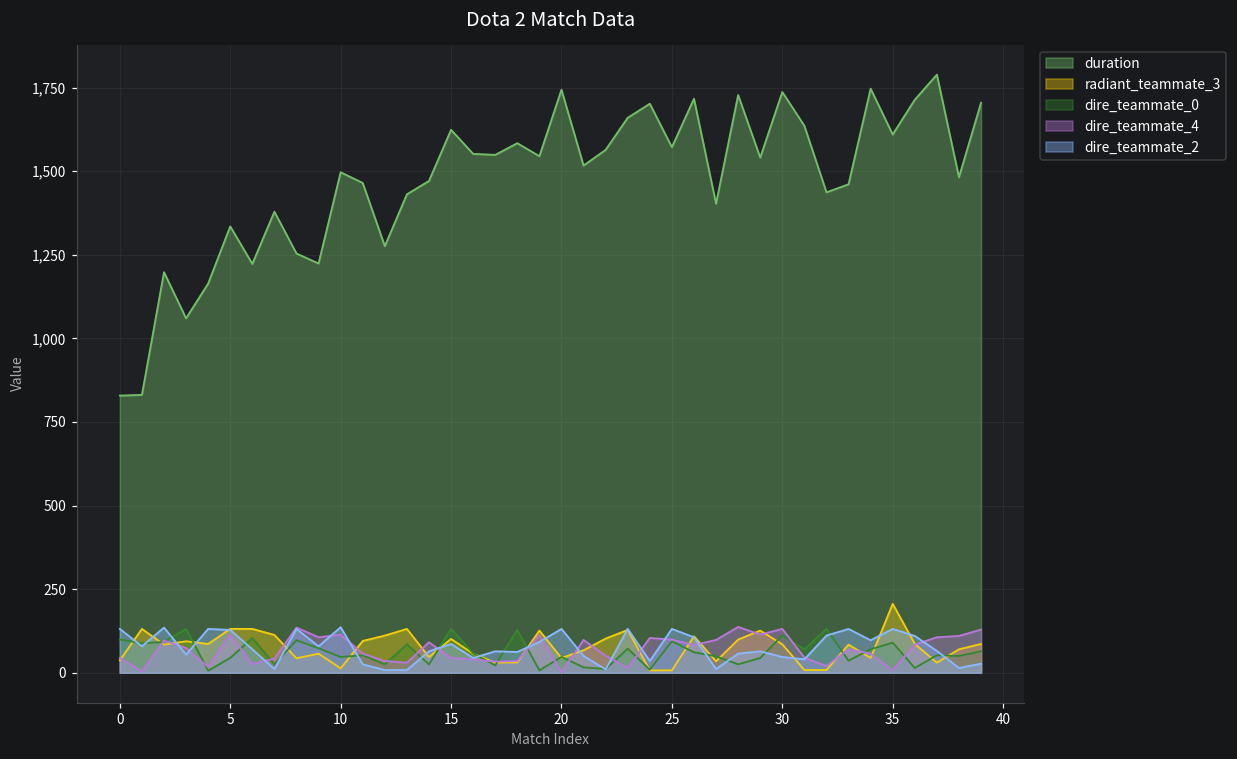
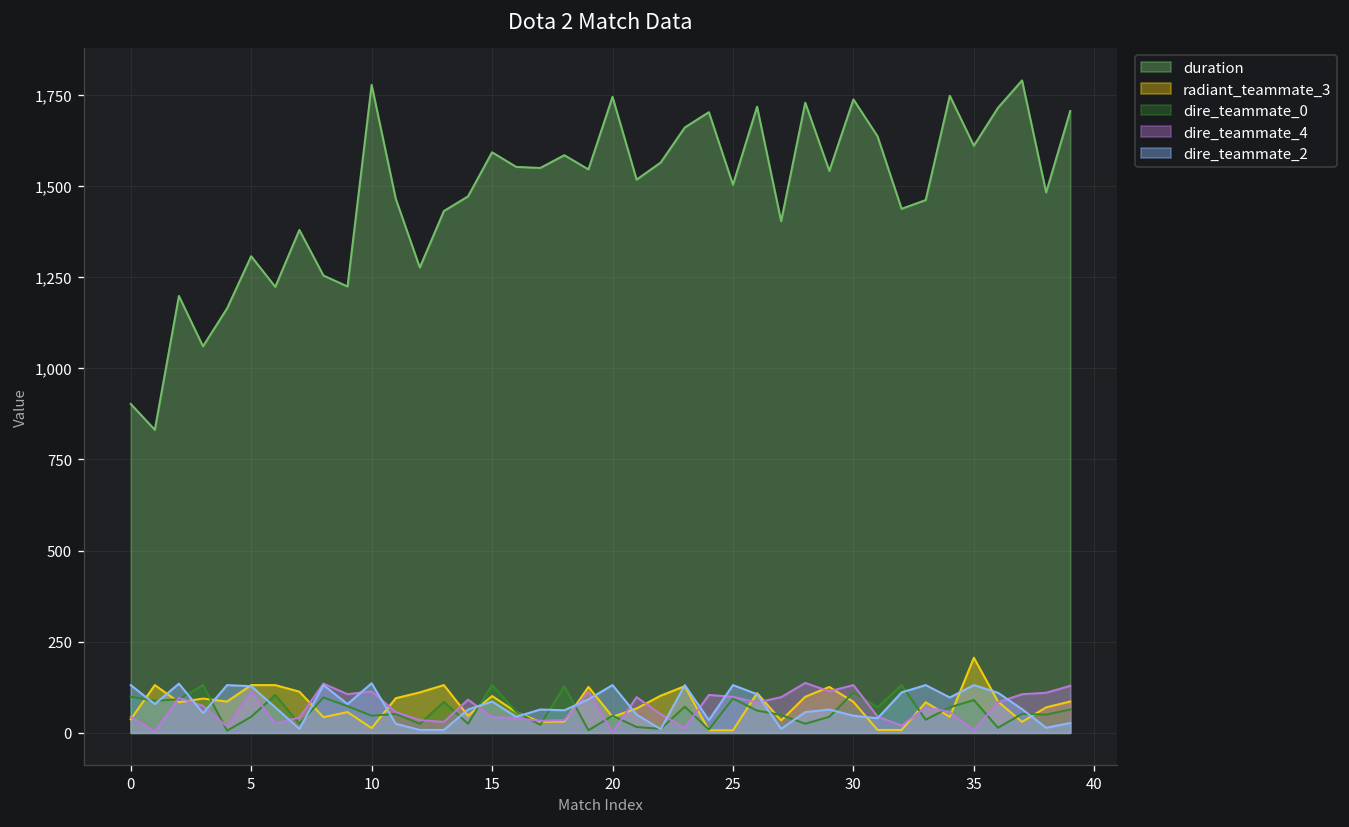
  {
    "duration": {
-     "0": "830",
-     "5": "1,340",
-     "10": "1,500",
-     "15": "1,620",
+     "0": "900",
+     "5": "1,310",
+     "10": "1,780",
+     "15": "1,590",
      "20": "1,740",
-     "25": "1,570",
+     "25": "1,500",
      "30": "1,740",
      "35": "1,610"
    },
    "radiant_teammate_3": {
      "10": "10",
      "15": "100",
      "25": "10",
      "30": "90",
      "35": "210"
    },
    "dire_teammate_0": {
      "0": "100",
      "5": "40",
      "10": "50",
      "15": "130",
      "30": "110",
      "35": "90"
    }
  }
